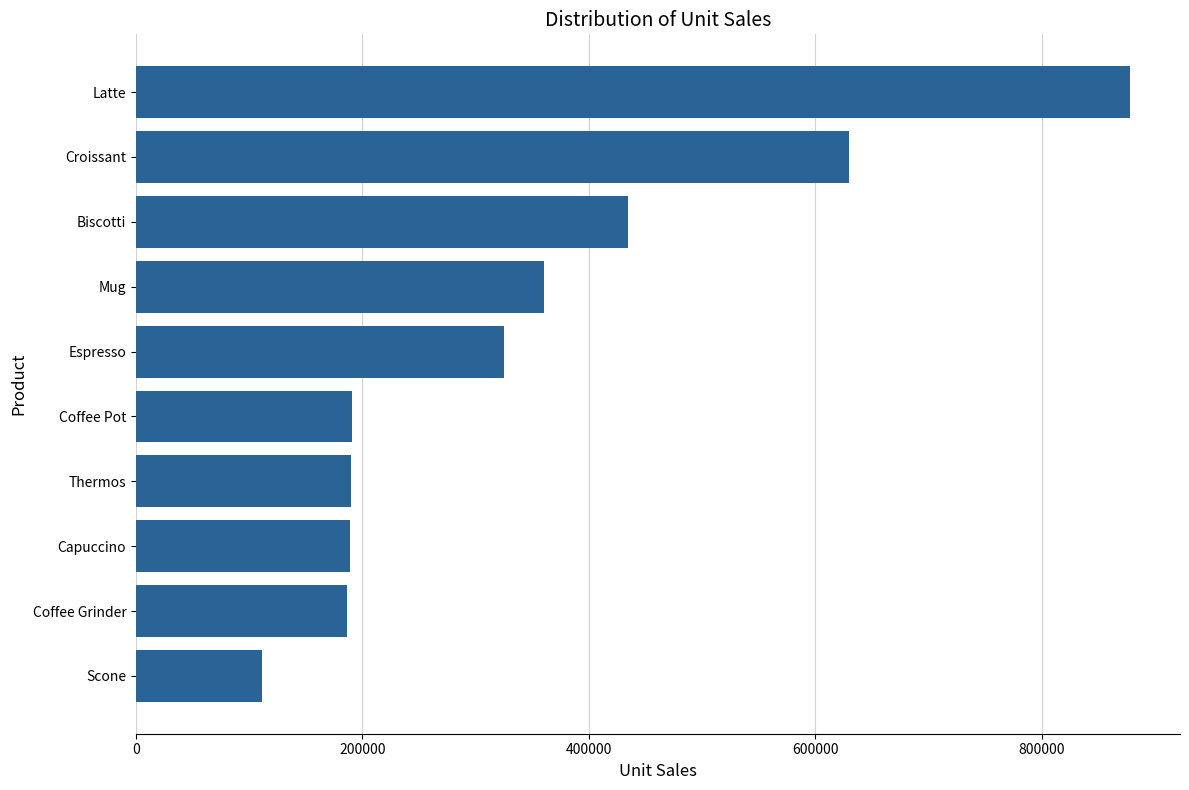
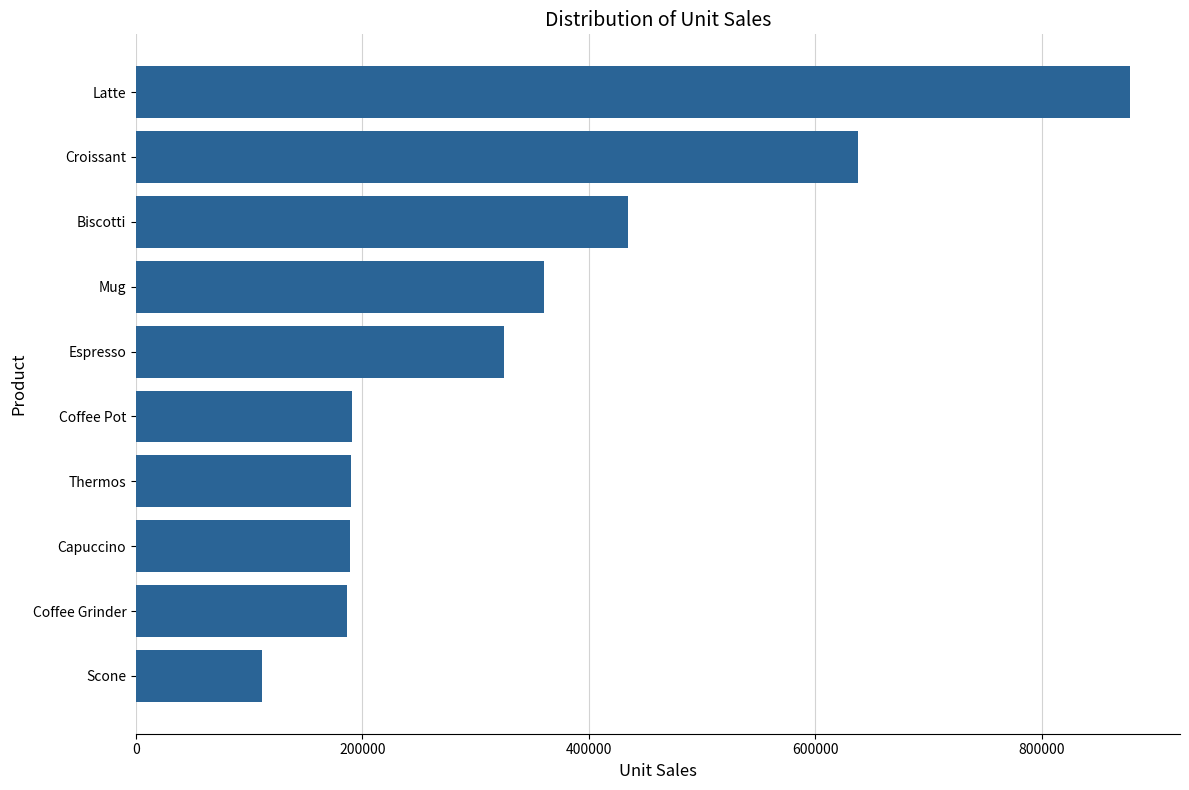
  {
    "Latte": 878000,
-   "Croissant": 630000,
+   "Croissant": 638000,
    "Biscotti": 434000,
    "Mug": 361000,
    "Espresso": 325000,
    "Coffee Pot": 191000,
    "Thermos": 190000,
    "Capuccino": 189000,
    "Coffee Grinder": 187000,
    "Scone": 112000
  }
